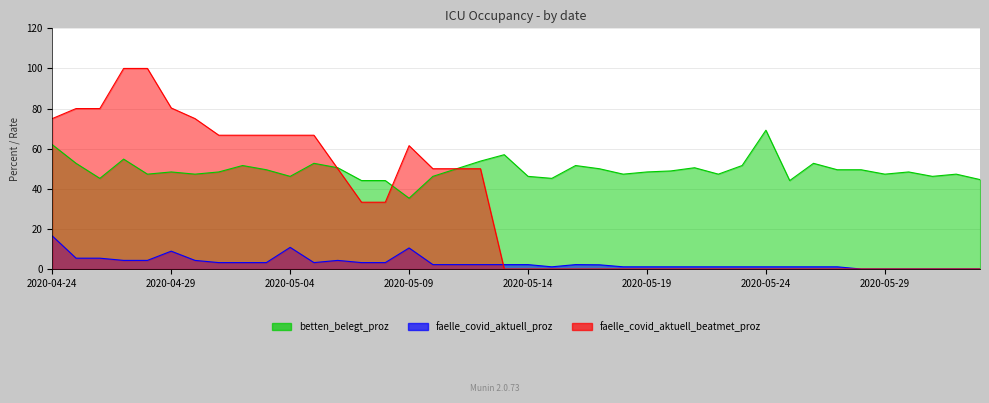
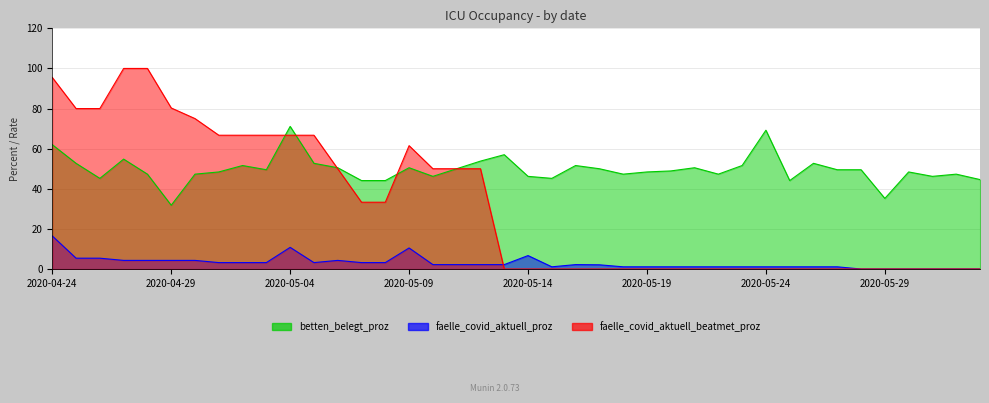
  {
    "betten_belegt_proz": {
      "2020-04-24": 62,
-     "2020-04-29": 48,
-     "2020-05-04": 46,
-     "2020-05-09": 35,
+     "2020-04-29": 32,
+     "2020-05-04": 71,
+     "2020-05-09": 51,
      "2020-05-14": 46,
      "2020-05-19": 48,
      "2020-05-24": 69,
-     "2020-05-29": 47
+     "2020-05-29": 35
    },
    "faelle_covid_aktuell_proz": {
      "2020-04-24": 17,
-     "2020-04-29": 9,
+     "2020-04-29": 4,
      "2020-05-04": 11,
      "2020-05-09": 11,
-     "2020-05-14": 2
+     "2020-05-14": 7
    },
    "faelle_covid_aktuell_beatmet_proz": {
-     "2020-04-24": 75,
+     "2020-04-24": 96,
      "2020-04-29": 80,
      "2020-05-04": 67,
      "2020-05-09": 62,
      "2020-05-14": 0
    }
  }
